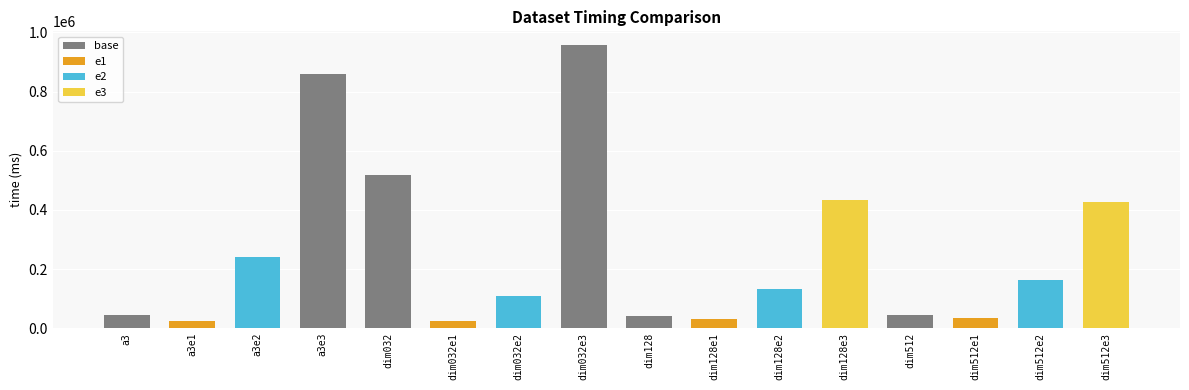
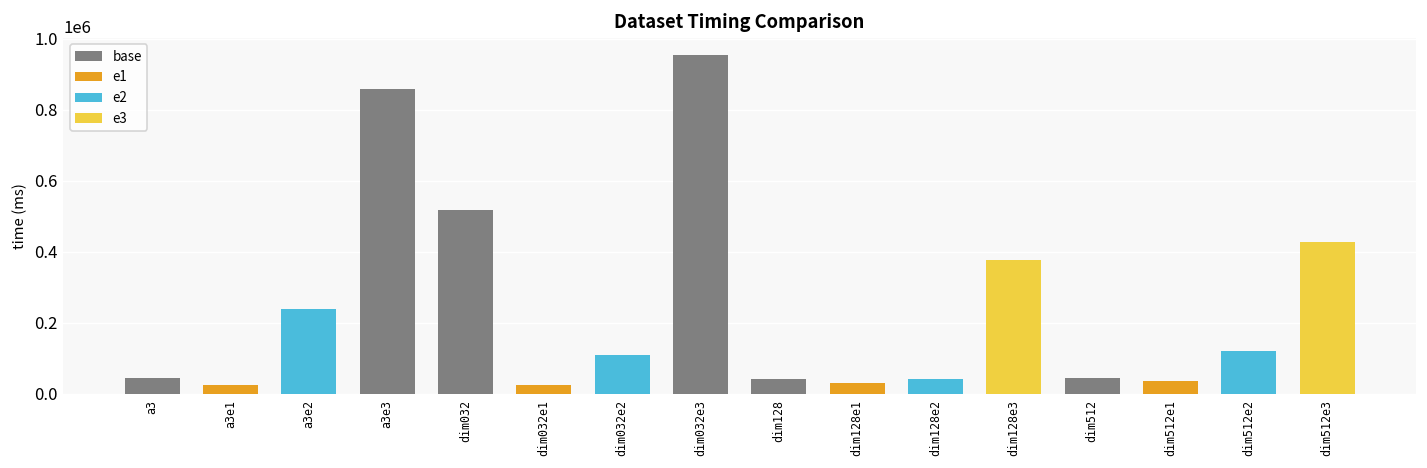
  {
    "a3": 40000,
    "a3e1": 30000,
    "a3e2": 240000,
    "a3e3": 860000,
    "dim032": 520000,
    "dim032e1": 20000,
    "dim032e2": 110000,
    "dim032e3": 960000,
    "dim128": 40000,
    "dim128e1": 30000,
-   "dim128e2": 130000,
-   "dim128e3": 430000,
+   "dim128e2": 40000,
+   "dim128e3": 380000,
    "dim512": 40000,
    "dim512e1": 40000,
-   "dim512e2": 160000,
+   "dim512e2": 120000,
    "dim512e3": 430000
  }
